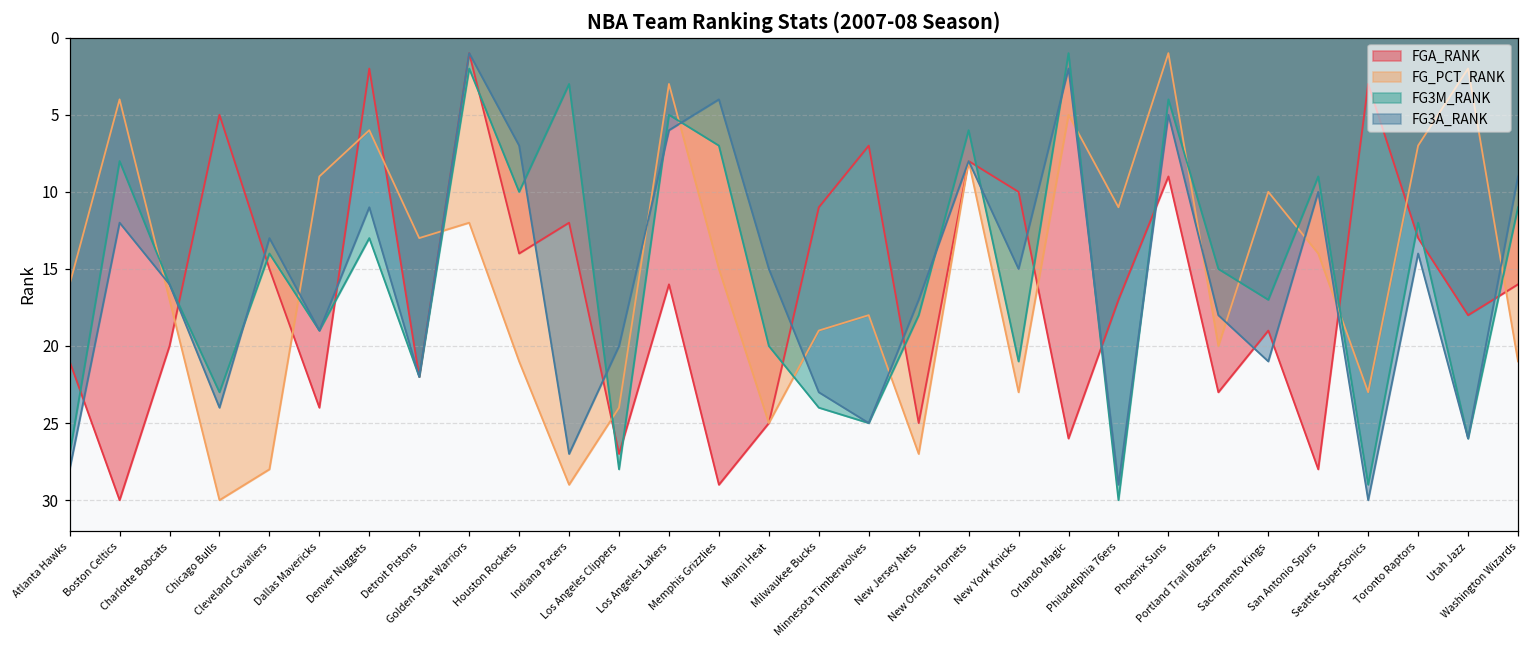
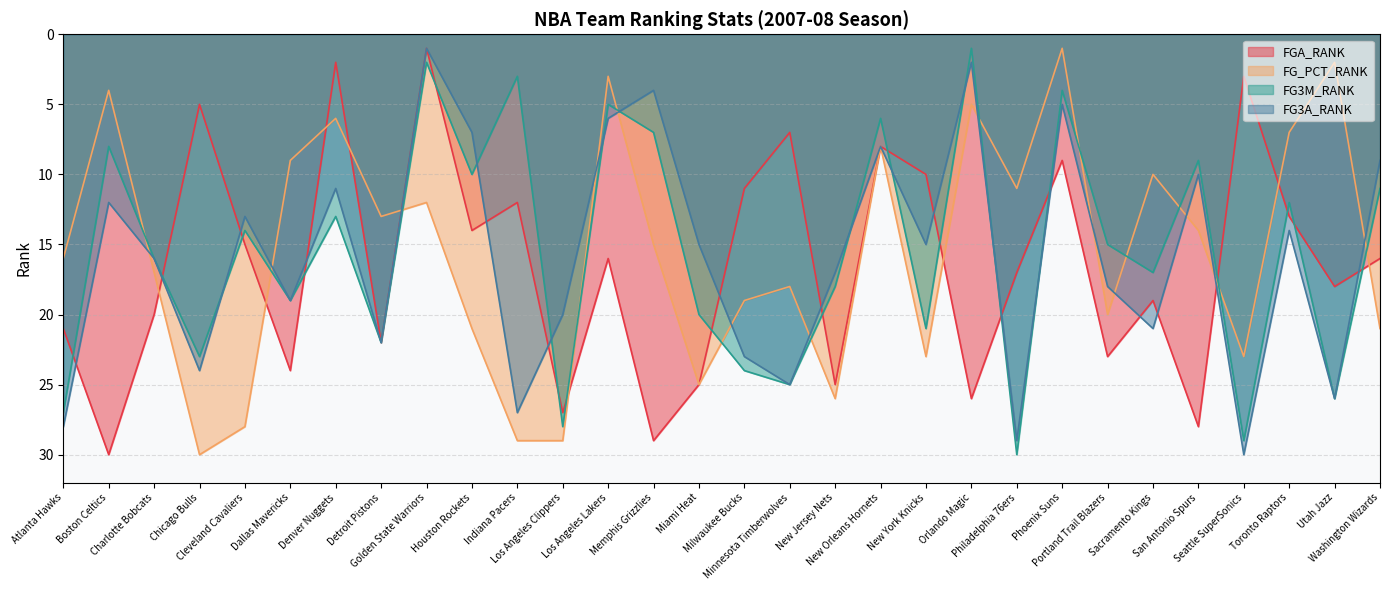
  {
    "FGA_RANK": {
      "Atlanta Hawks": 21,
      "Boston Celtics": 30,
      "Charlotte Bobcats": 20,
      "Chicago Bulls": 5,
      "Cleveland Cavaliers": 15,
      "Dallas Mavericks": 24,
      "Denver Nuggets": 2,
      "Houston Rockets": 14,
      "Indiana Pacers": 12,
      "Los Angeles Clippers": 27,
      "Los Angeles Lakers": 16,
      "Memphis Grizzlies": 29,
      "Milwaukee Bucks": 11,
      "Minnesota Timberwolves": 7,
      "New Jersey Nets": 25,
      "New York Knicks": 10,
      "Orlando Magic": 26,
      "Philadelphia 76ers": 17,
      "Phoenix Suns": 9,
      "Portland Trail Blazers": 23,
      "Sacramento Kings": 19,
      "San Antonio Spurs": 28,
      "Toronto Raptors": 13,
      "Utah Jazz": 18,
      "Washington Wizards": 16
    },
    "FG_PCT_RANK": {
      "Atlanta Hawks": 16,
      "Boston Celtics": 4,
      "Charlotte Bobcats": 17,
      "Chicago Bulls": 30,
      "Cleveland Cavaliers": 28,
      "Dallas Mavericks": 9,
      "Denver Nuggets": 6,
      "Detroit Pistons": 13,
      "Golden State Warriors": 12,
      "Houston Rockets": 21,
      "Indiana Pacers": 29,
-     "Los Angeles Clippers": 24,
+     "Los Angeles Clippers": 29,
      "Los Angeles Lakers": 3,
      "Memphis Grizzlies": 15,
      "Milwaukee Bucks": 19,
      "Minnesota Timberwolves": 18,
-     "New Jersey Nets": 27,
+     "New Jersey Nets": 26,
      "New York Knicks": 23,
      "Orlando Magic": 5,
      "Philadelphia 76ers": 11,
      "Phoenix Suns": 1,
      "Portland Trail Blazers": 20,
      "Sacramento Kings": 10,
      "San Antonio Spurs": 14,
      "Seattle SuperSonics": 23,
      "Toronto Raptors": 7,
      "Washington Wizards": 21
    }
  }
